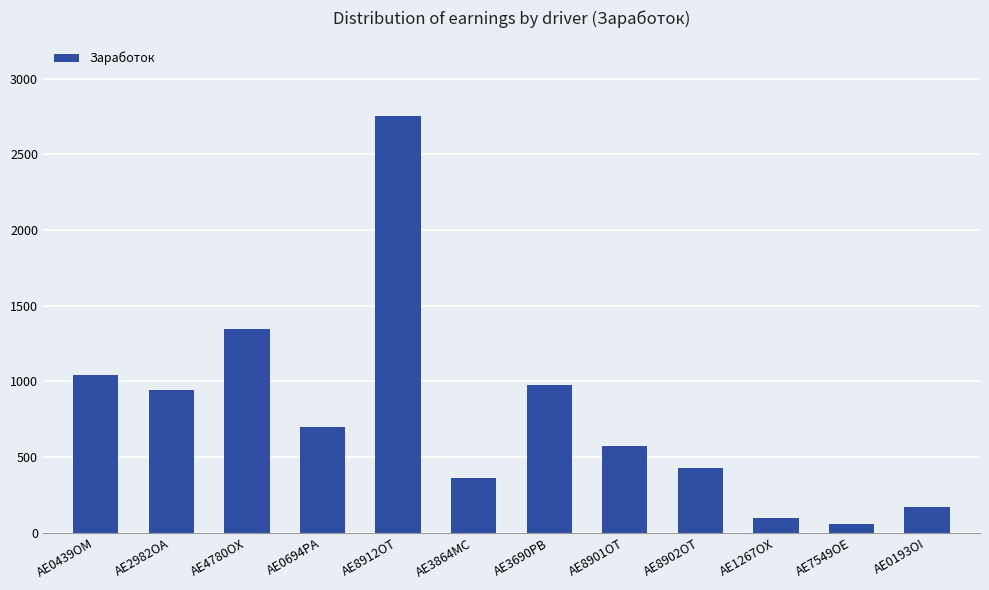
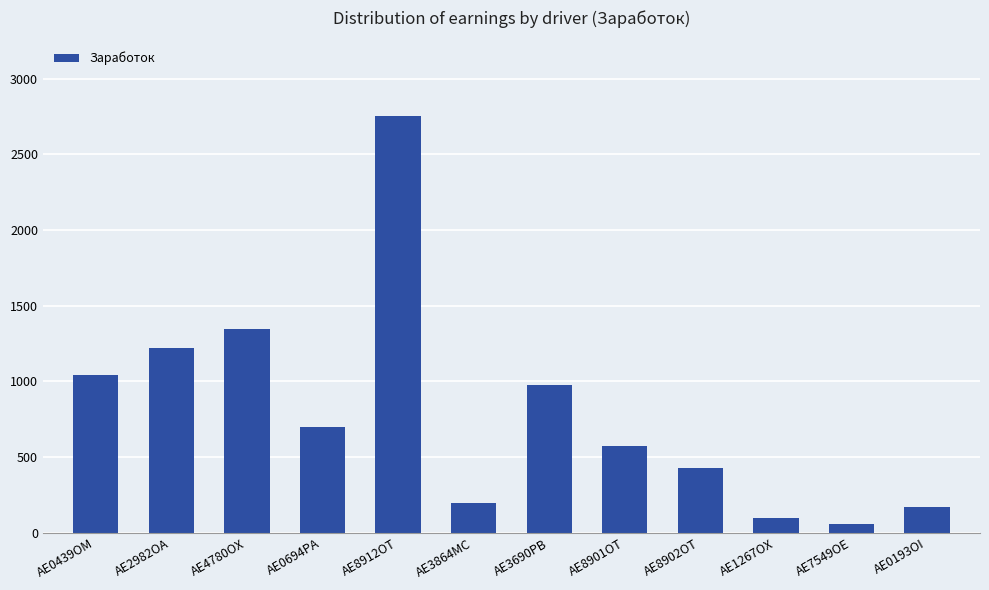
  {
    "AE0439OM": 1050,
-   "AE2982OA": 950,
+   "AE2982OA": 1220,
    "AE4780OX": 1350,
    "AE0694PA": 700,
    "AE8912OT": 2760,
-   "AE3864MC": 360,
+   "AE3864MC": 190,
    "AE3690PB": 980,
    "AE8901OT": 580,
    "AE8902OT": 430,
    "AE1267OX": 100,
    "AE7549OE": 60,
    "AE0193OI": 170
  }
